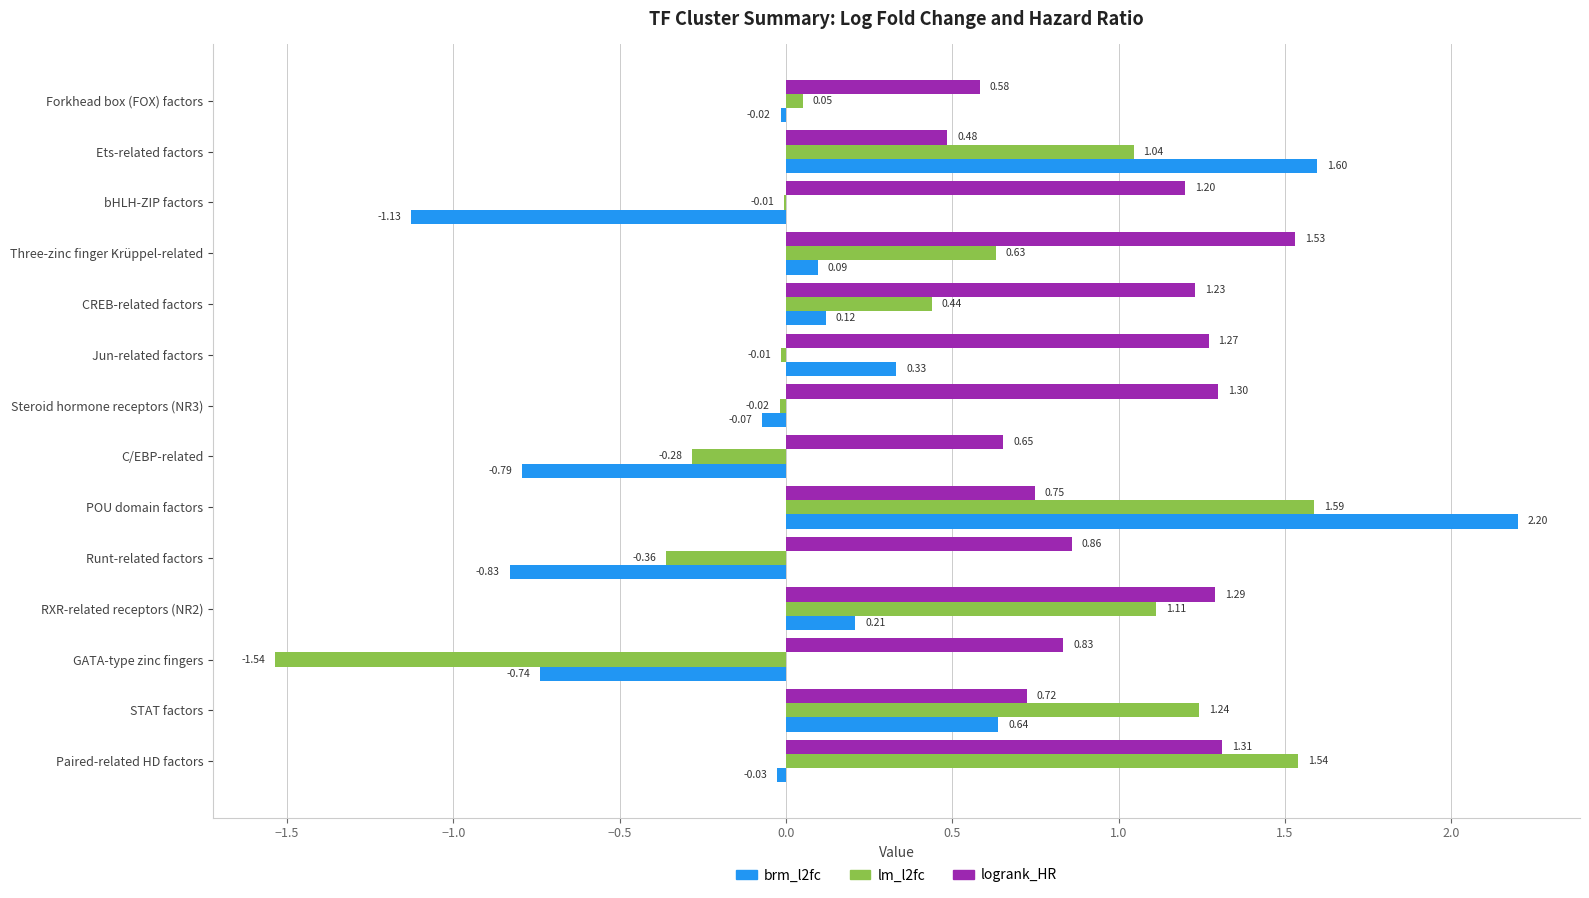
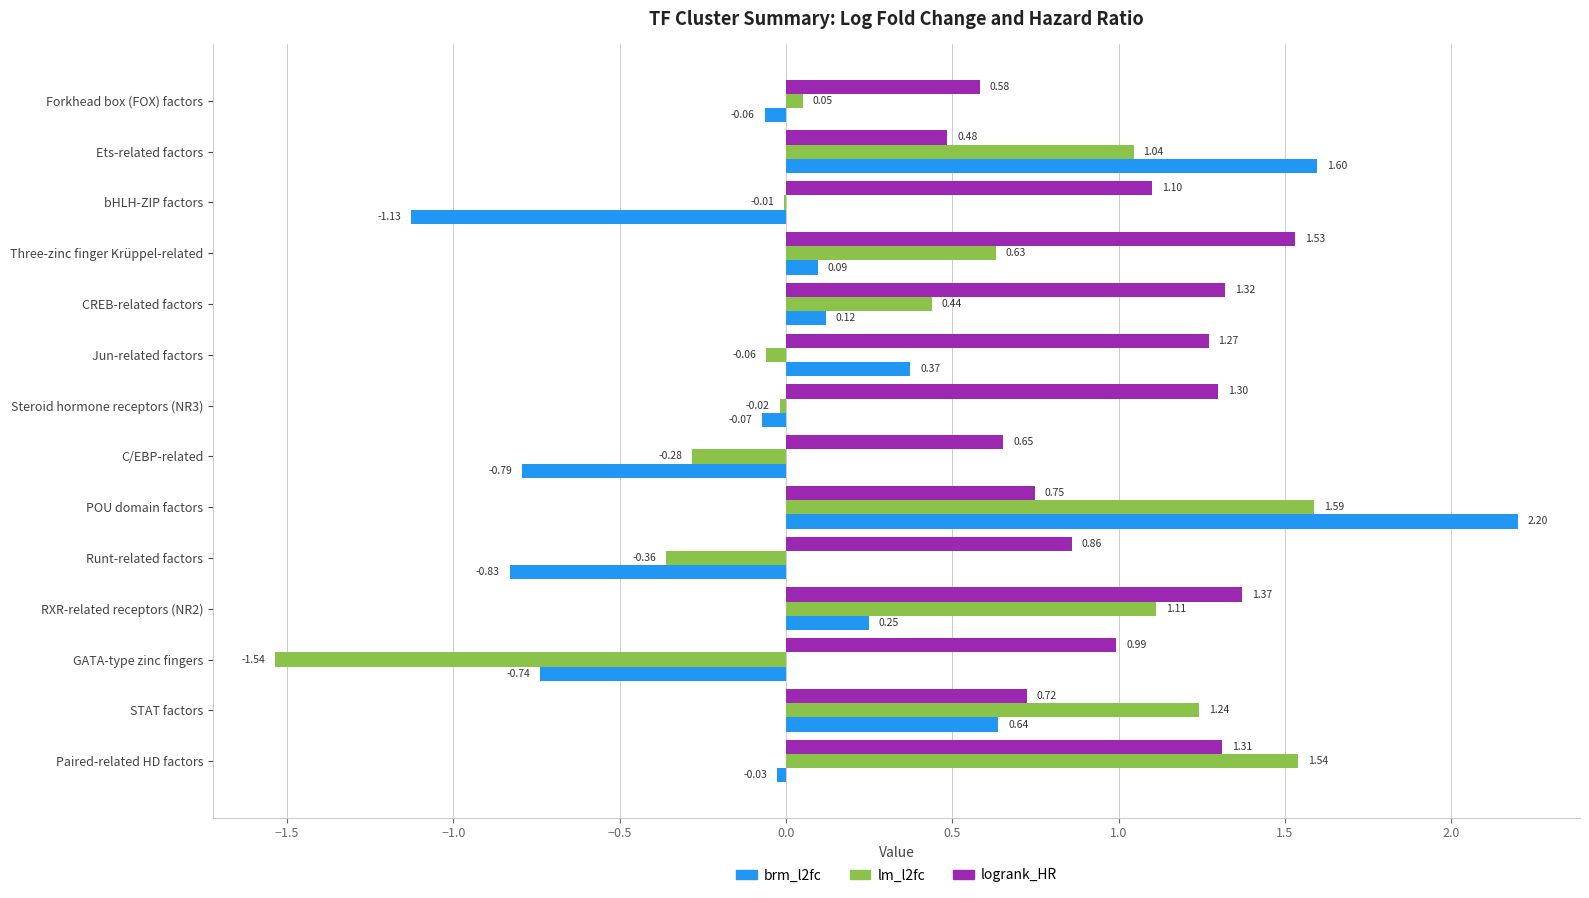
  {
    "brm_l2fc": {
-     "Forkhead box (FOX) factors": -0.02,
+     "Forkhead box (FOX) factors": -0.06,
      "Ets-related factors": 1.60,
      "bHLH-ZIP factors": -1.13,
      "Three-zinc finger Krüppel-related": 0.09,
      "CREB-related factors": 0.12,
-     "Jun-related factors": 0.33,
+     "Jun-related factors": 0.37,
      "Steroid hormone receptors (NR3)": -0.07,
      "C/EBP-related": -0.79,
      "POU domain factors": 2.20,
      "Runt-related factors": -0.83,
-     "RXR-related receptors (NR2)": 0.21,
+     "RXR-related receptors (NR2)": 0.25,
      "GATA-type zinc fingers": -0.74,
      "STAT factors": 0.64,
      "Paired-related HD factors": -0.03
    },
    "lm_l2fc": {
      "Forkhead box (FOX) factors": 0.05,
      "Ets-related factors": 1.04,
      "bHLH-ZIP factors": -0.01,
      "Three-zinc finger Krüppel-related": 0.63,
      "CREB-related factors": 0.44,
-     "Jun-related factors": -0.01,
+     "Jun-related factors": -0.06,
      "Steroid hormone receptors (NR3)": -0.02,
      "C/EBP-related": -0.28,
      "POU domain factors": 1.59,
      "Runt-related factors": -0.36,
      "RXR-related receptors (NR2)": 1.11,
      "GATA-type zinc fingers": -1.54,
      "STAT factors": 1.24,
      "Paired-related HD factors": 1.54
    },
    "logrank_HR": {
      "Forkhead box (FOX) factors": 0.58,
      "Ets-related factors": 0.48,
-     "bHLH-ZIP factors": 1.20,
+     "bHLH-ZIP factors": 1.10,
      "Three-zinc finger Krüppel-related": 1.53,
-     "CREB-related factors": 1.23,
+     "CREB-related factors": 1.32,
      "Jun-related factors": 1.27,
      "Steroid hormone receptors (NR3)": 1.30,
      "C/EBP-related": 0.65,
      "POU domain factors": 0.75,
      "Runt-related factors": 0.86,
-     "RXR-related receptors (NR2)": 1.29,
-     "GATA-type zinc fingers": 0.83,
+     "RXR-related receptors (NR2)": 1.37,
+     "GATA-type zinc fingers": 0.99,
      "STAT factors": 0.72,
      "Paired-related HD factors": 1.31
    }
  }
